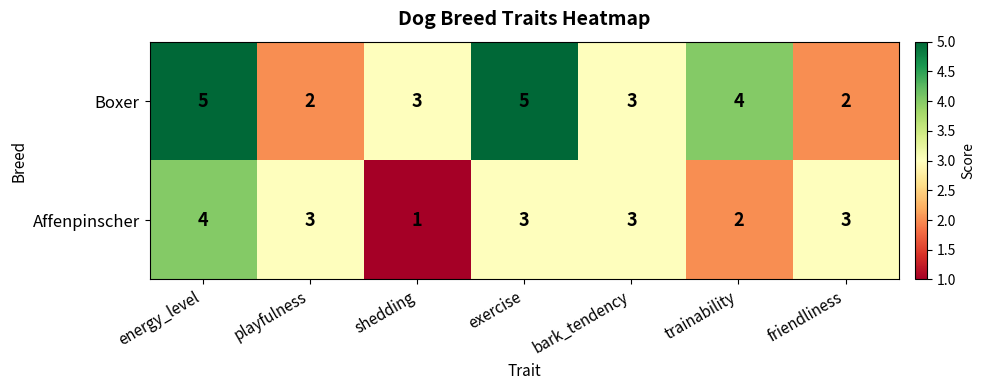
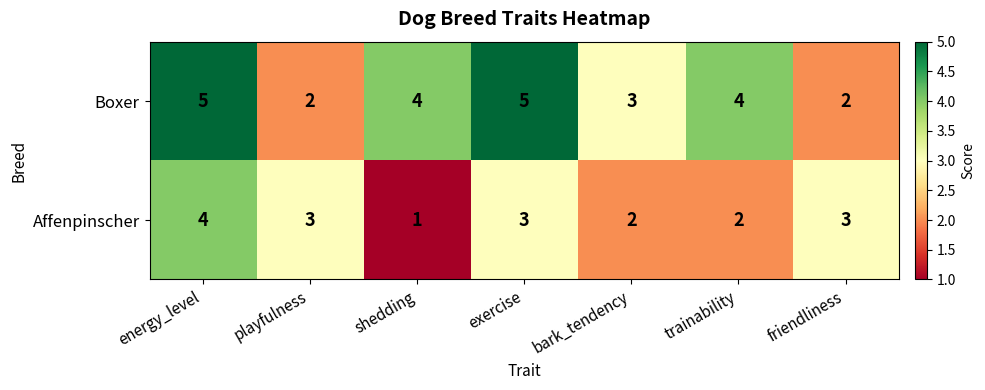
  {
    "Boxer": {
      "energy_level": 5,
      "playfulness": 2,
-     "shedding": 3,
+     "shedding": 4,
      "exercise": 5,
      "bark_tendency": 3,
      "trainability": 4,
      "friendliness": 2
    },
    "Affenpinscher": {
      "energy_level": 4,
      "playfulness": 3,
      "shedding": 1,
      "exercise": 3,
-     "bark_tendency": 3,
+     "bark_tendency": 2,
      "trainability": 2,
      "friendliness": 3
    }
  }
